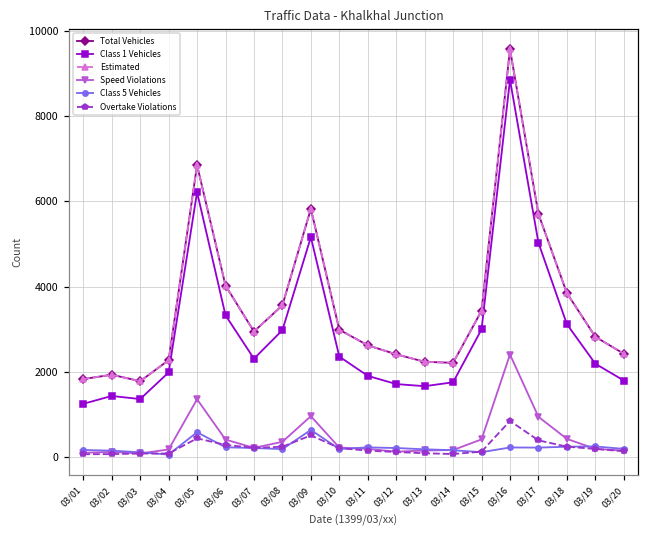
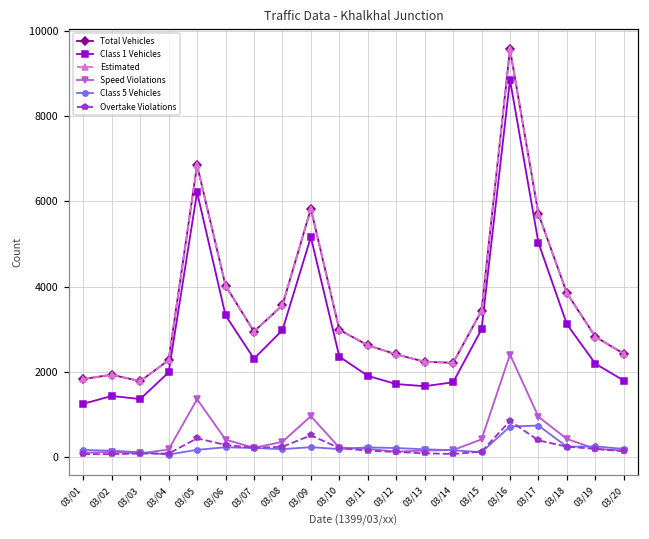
  {
    "Class 5 Vehicles": {
-     "03/05": 600,
-     "03/09": 600,
+     "03/05": 200,
+     "03/09": 200,
      "03/12": 200,
-     "03/16": 200,
-     "03/17": 200
+     "03/16": 700,
+     "03/17": 700
    }
  }
